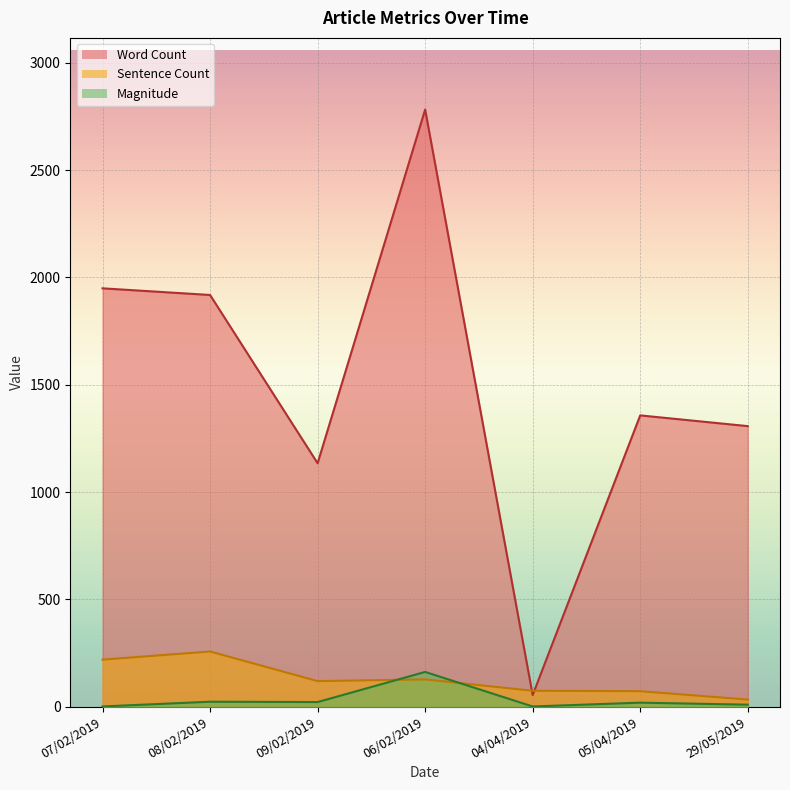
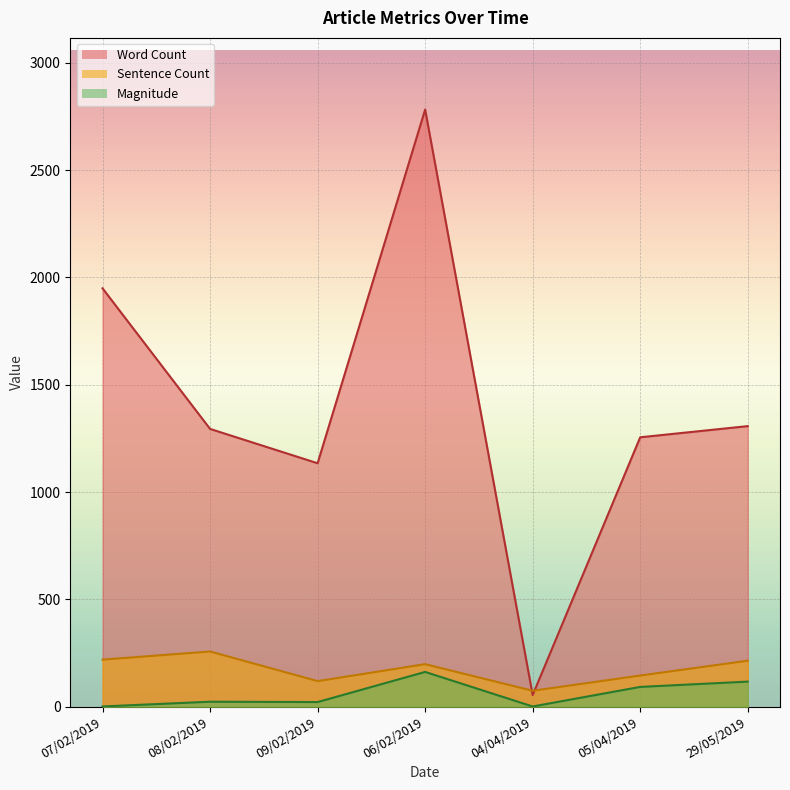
  {
    "Word Count": {
      "07/02/2019": 1950,
-     "08/02/2019": 1920,
+     "08/02/2019": 1290,
      "09/02/2019": 1130,
      "06/02/2019": 2780,
      "04/04/2019": 50,
-     "05/04/2019": 1360,
+     "05/04/2019": 1260,
      "29/05/2019": 1310
    },
    "Sentence Count": {
      "07/02/2019": 220,
      "08/02/2019": 260,
      "09/02/2019": 120,
-     "06/02/2019": 130,
+     "06/02/2019": 200,
      "04/04/2019": 70,
-     "05/04/2019": 70,
-     "29/05/2019": 30
+     "05/04/2019": 150,
+     "29/05/2019": 210
    },
    "Magnitude": {
      "07/02/2019": 0,
      "08/02/2019": 20,
      "09/02/2019": 20,
      "06/02/2019": 160,
      "04/04/2019": 0,
-     "05/04/2019": 20,
-     "29/05/2019": 10
+     "05/04/2019": 90,
+     "29/05/2019": 120
    }
  }
